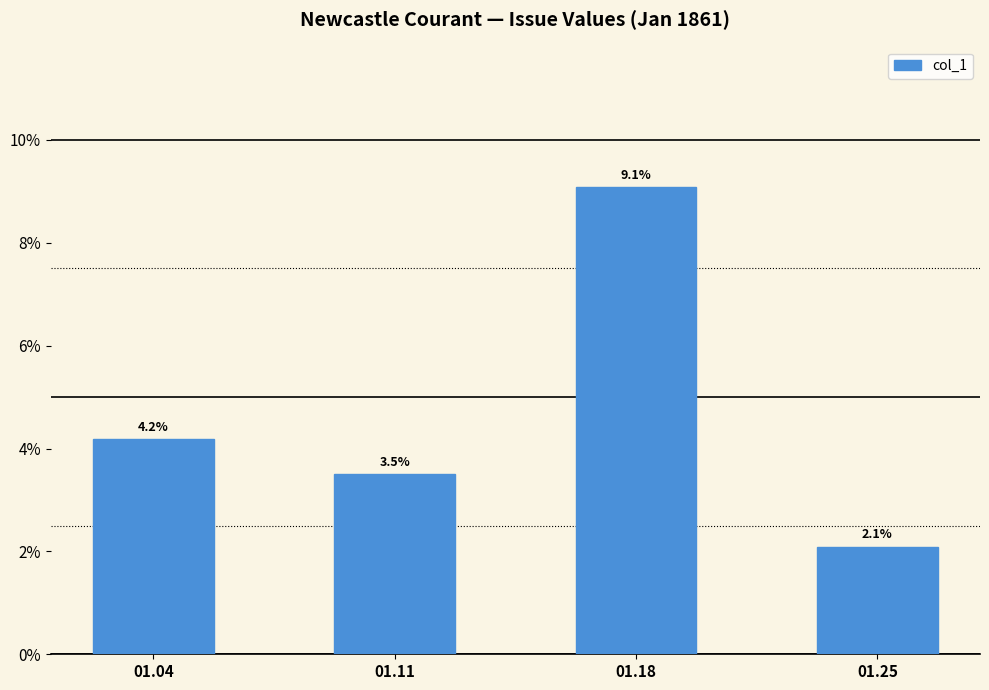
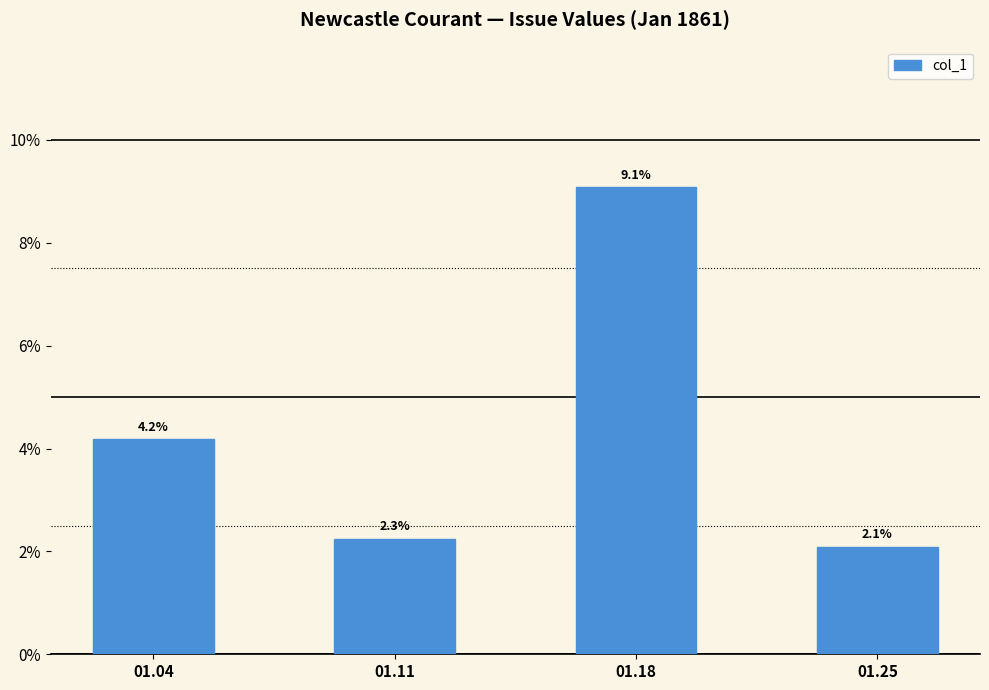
  {
    "01.04": "4.2%",
-   "01.11": "3.5%",
+   "01.11": "2.3%",
    "01.18": "9.1%",
    "01.25": "2.1%"
  }
